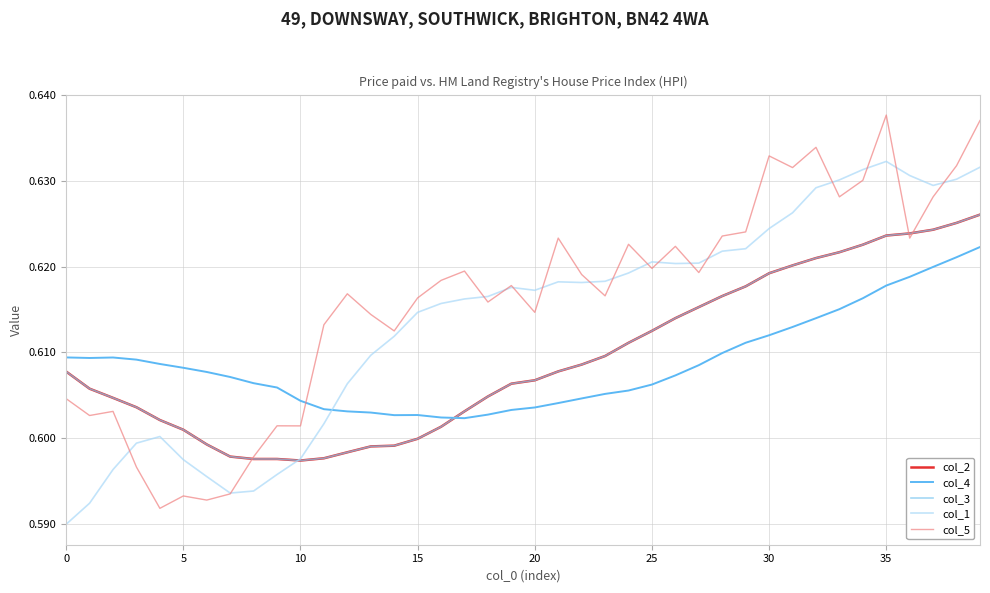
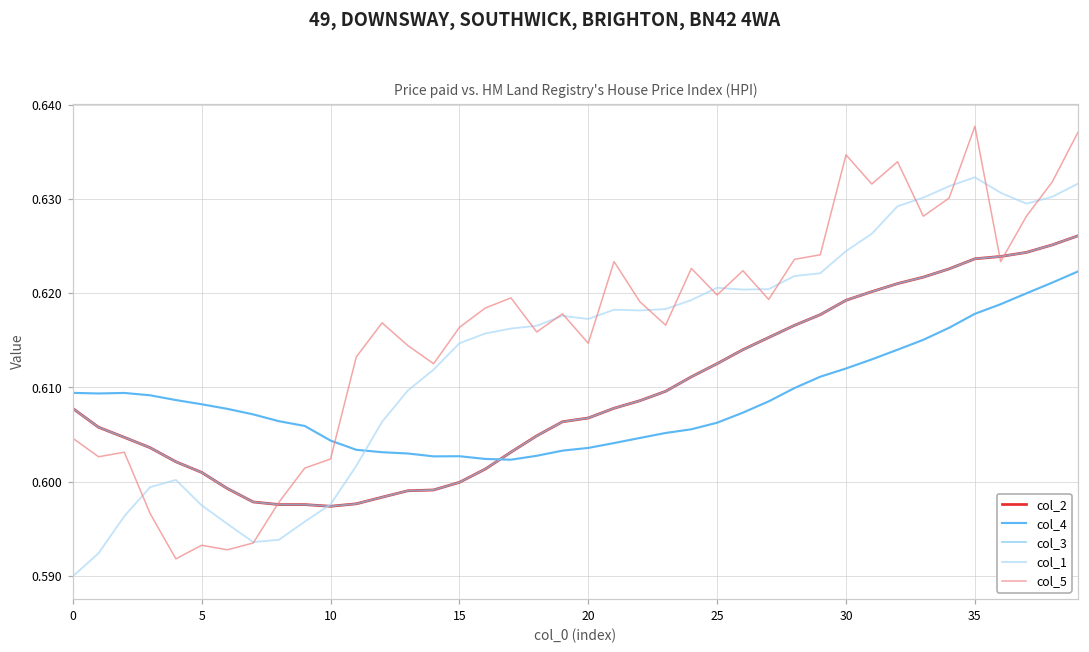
  {
    "col_5": {
      "0": 0.605,
      "5": 0.593,
-     "10": 0.601,
+     "10": 0.602,
      "15": 0.616,
      "20": 0.615,
      "25": 0.620,
-     "30": 0.633,
+     "30": 0.635,
      "35": 0.638
    }
  }
